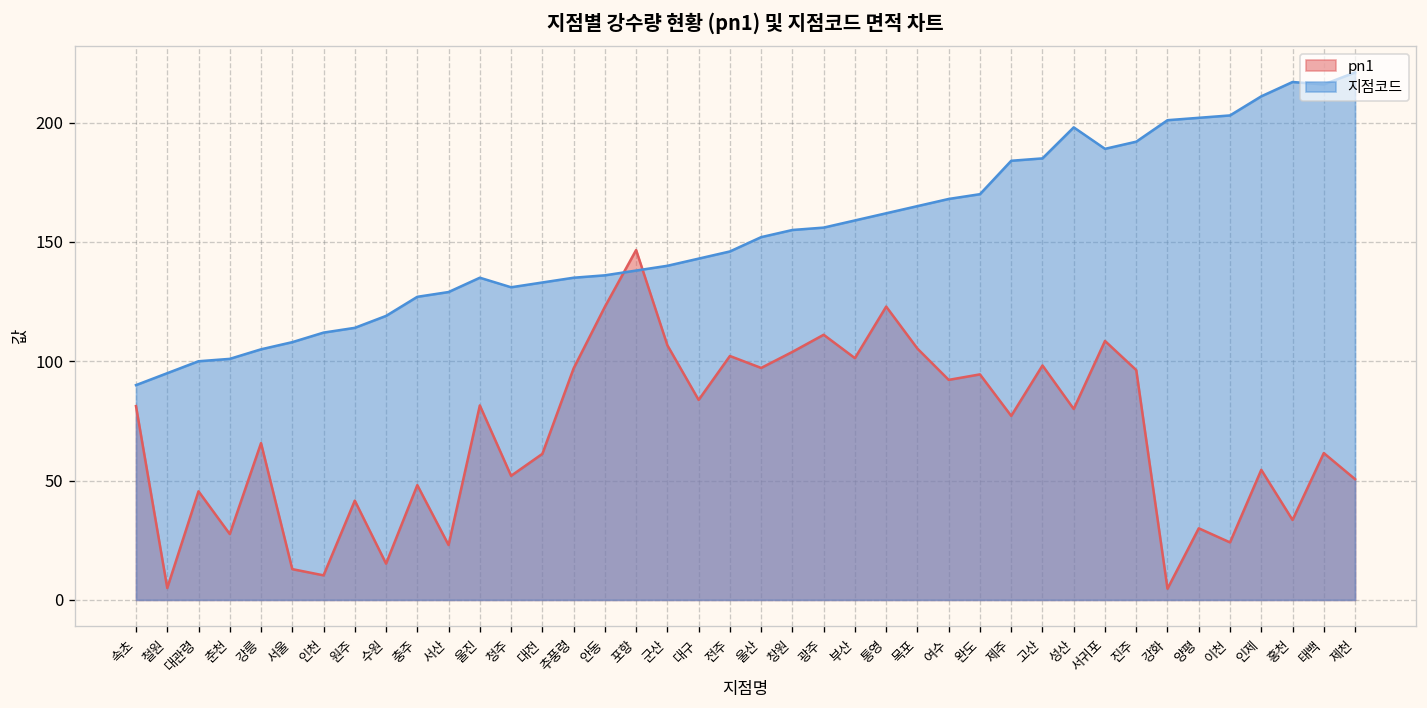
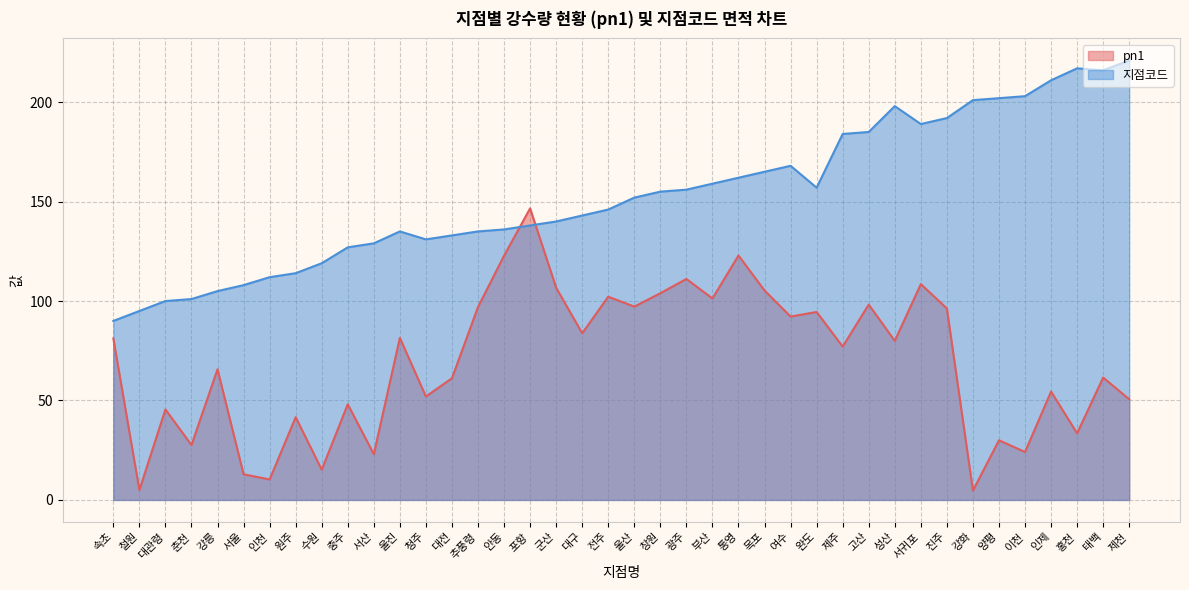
  {
    "pn1": {
      "속초": 81,
      "철원": 5,
      "대관령": 46,
      "춘천": 28,
      "강릉": 66,
      "서울": 13,
      "인천": 10,
      "원주": 42,
      "수원": 15,
      "충주": 48,
      "서산": 23,
      "울진": 82,
      "청주": 52,
      "대전": 61,
      "추풍령": 97,
      "안동": 123,
      "포항": 147,
      "군산": 107,
      "대구": 84,
      "전주": 102,
      "울산": 97,
      "창원": 104,
      "광주": 111,
      "부산": 101,
      "통영": 123,
      "목포": 105,
      "여수": 92,
      "완도": 95,
      "제주": 77,
      "고산": 98,
      "성산": 80,
      "서귀포": 109,
      "진주": 96,
      "강화": 5,
      "양평": 30,
      "이천": 24,
      "인제": 55,
      "홍천": 34,
      "태백": 62,
      "제천": 51
    },
    "지점코드": {
      "속초": 90,
      "철원": 95,
      "대관령": 100,
      "춘천": 101,
      "강릉": 105,
      "서울": 108,
      "인천": 112,
      "원주": 114,
      "수원": 119,
      "충주": 127,
      "서산": 129,
      "울진": 135,
      "청주": 131,
      "대전": 133,
      "추풍령": 135,
      "안동": 136,
      "포항": 138,
      "군산": 140,
      "대구": 143,
      "전주": 146,
      "울산": 152,
      "창원": 155,
      "광주": 156,
      "부산": 159,
      "통영": 162,
      "목포": 165,
      "여수": 168,
-     "완도": 170,
+     "완도": 157,
      "제주": 184,
      "고산": 185,
      "성산": 198,
      "서귀포": 189,
      "진주": 192,
      "강화": 201,
      "양평": 202,
      "이천": 203,
      "인제": 211,
      "홍천": 217
    }
  }
